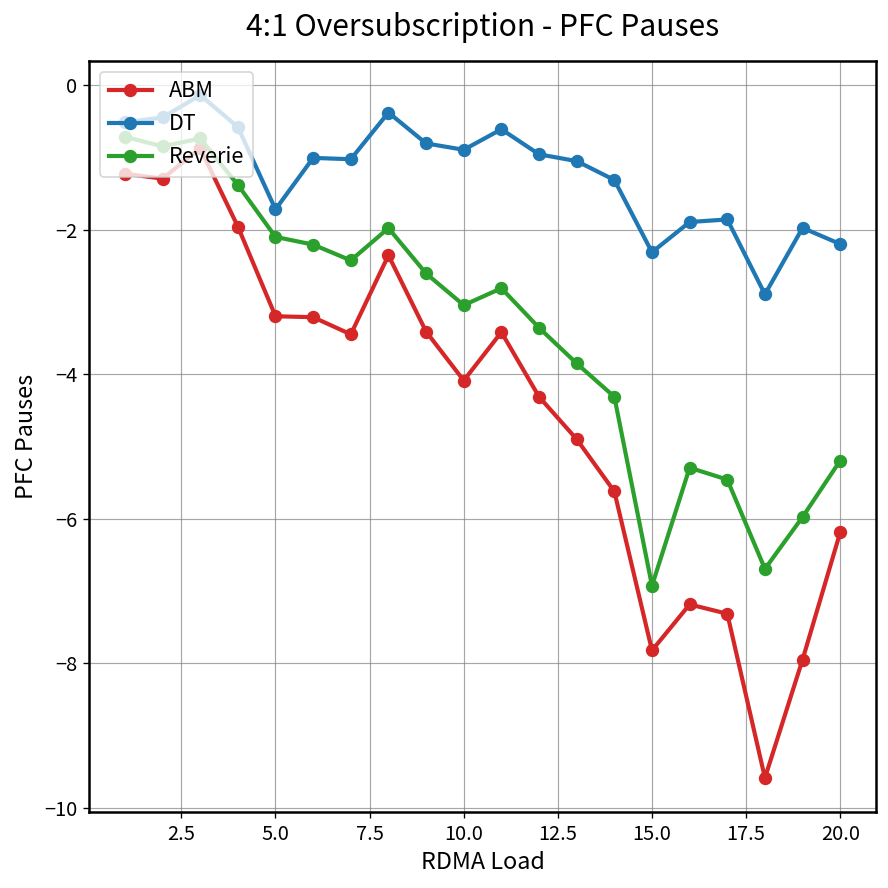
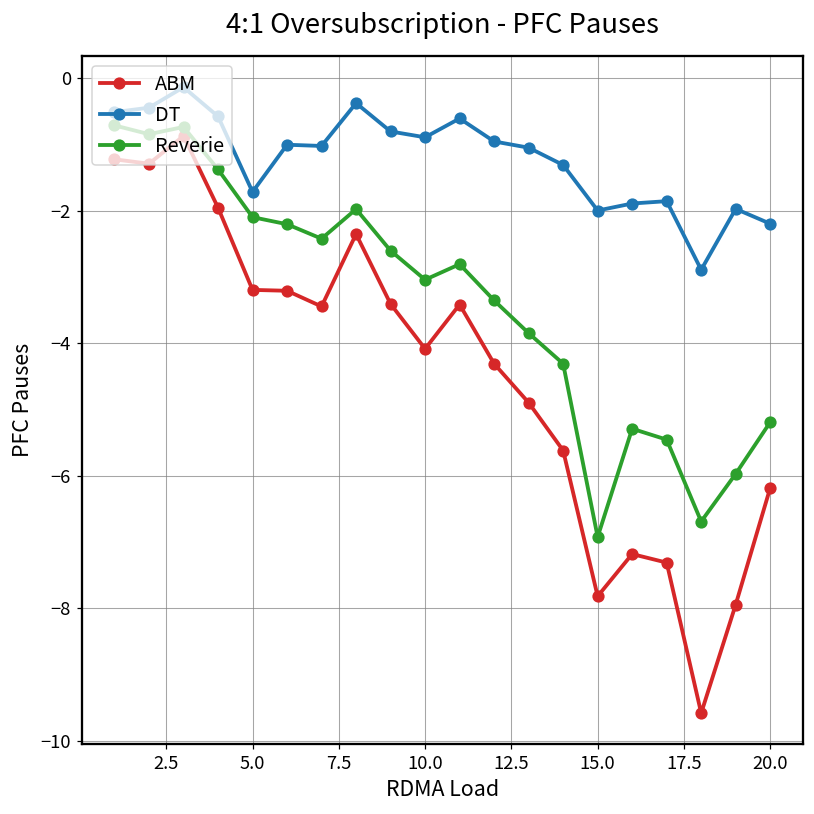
  {
    "ABM": {
      "5.0": -3.2,
      "10.0": -4.1,
      "15.0": -7.8,
      "20.0": -6.2
    },
    "DT": {
      "5.0": -1.7,
      "10.0": -0.9,
-     "15.0": -2.3,
+     "15.0": -2.0,
      "20.0": -2.2
    },
    "Reverie": {
      "5.0": -2.1,
      "10.0": -3.0,
      "15.0": -6.9,
      "20.0": -5.2
    }
  }
